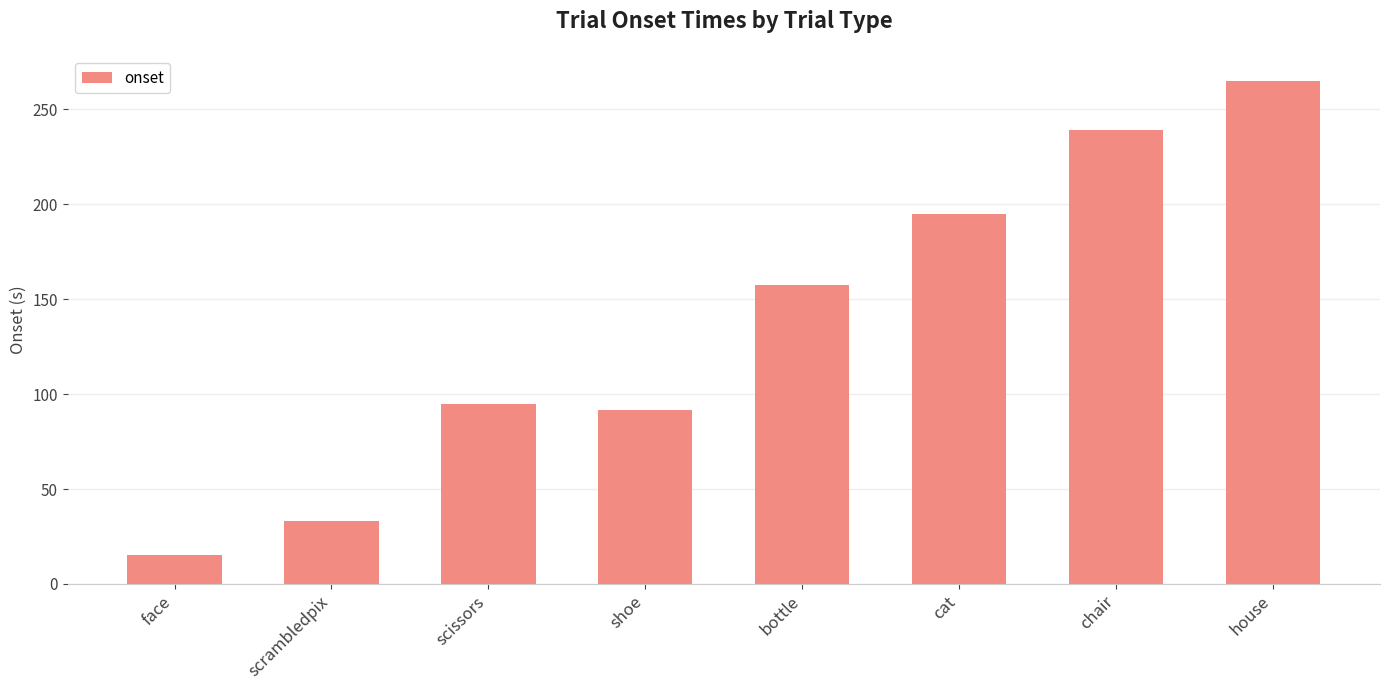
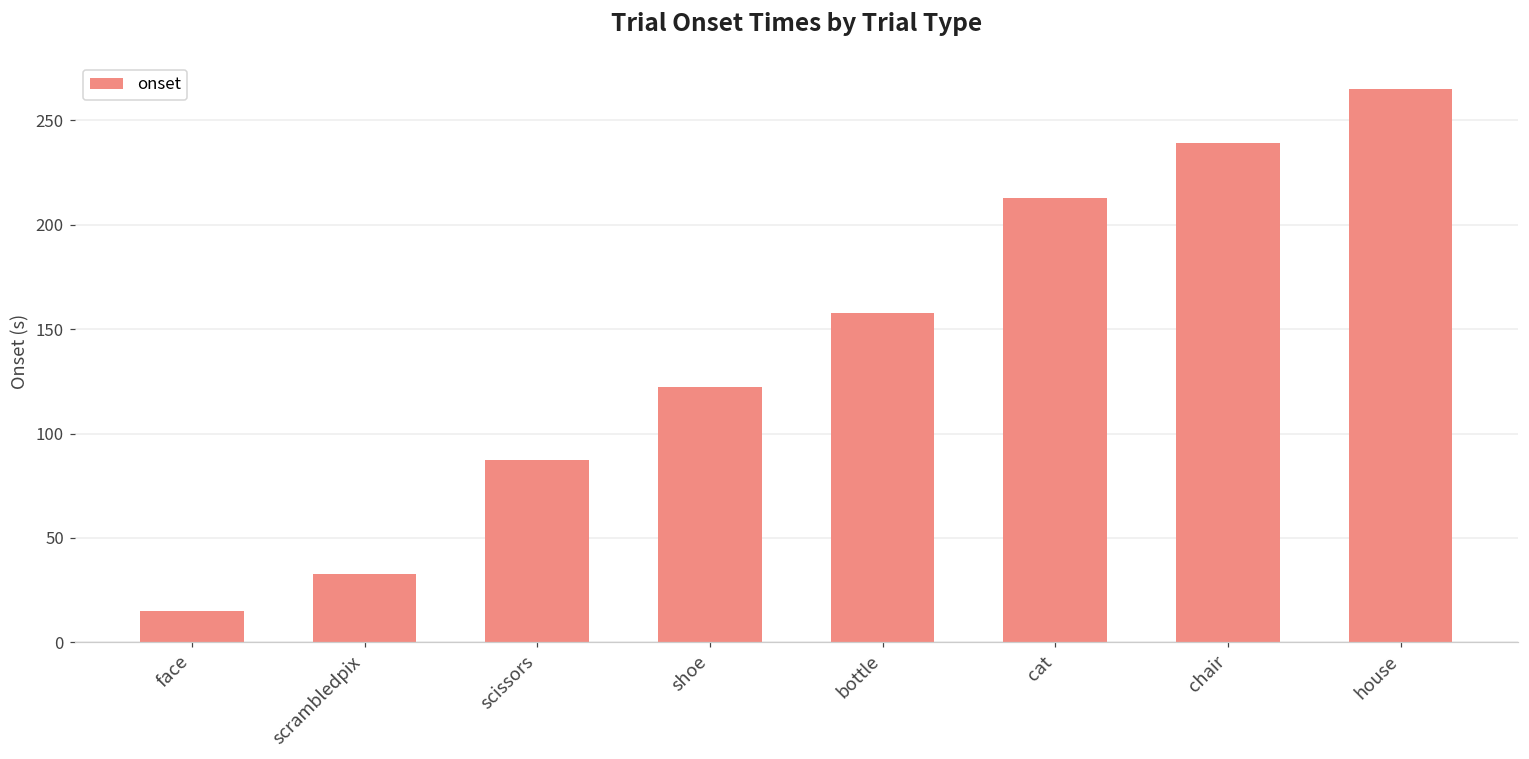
  {
    "face": 15,
    "scrambledpix": 33,
-   "scissors": 95,
-   "shoe": 92,
+   "scissors": 88,
+   "shoe": 123,
    "bottle": 158,
-   "cat": 195,
+   "cat": 213,
    "chair": 239,
    "house": 265
  }
